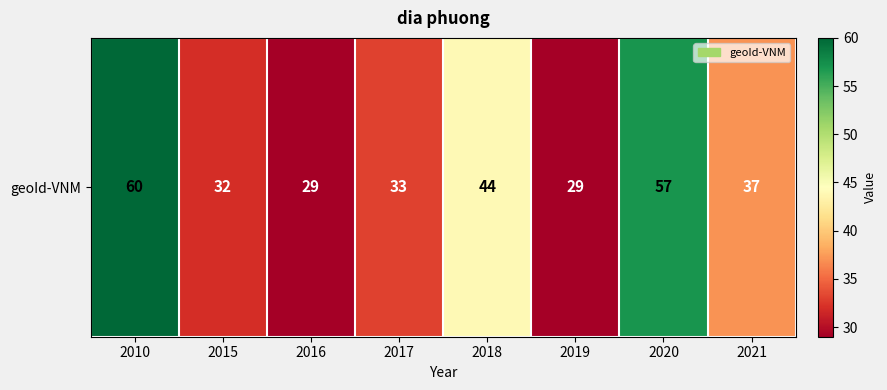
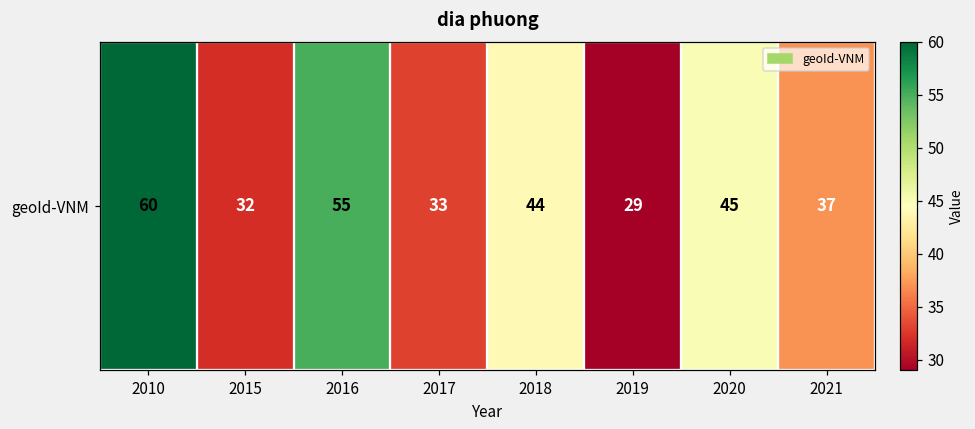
  {
    "geoId-VNM": {
      "2010": 60,
      "2015": 32,
-     "2016": 29,
+     "2016": 55,
      "2017": 33,
      "2018": 44,
      "2019": 29,
-     "2020": 57,
+     "2020": 45,
      "2021": 37
    }
  }
